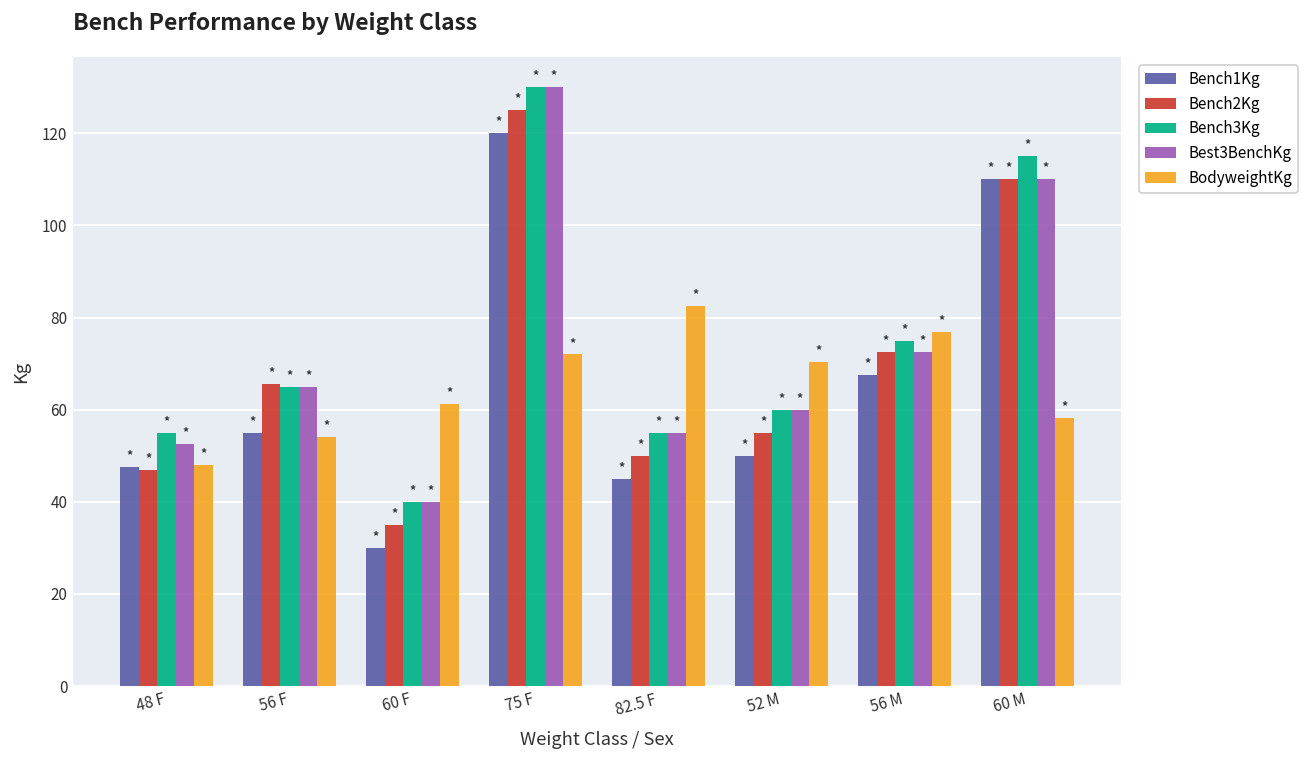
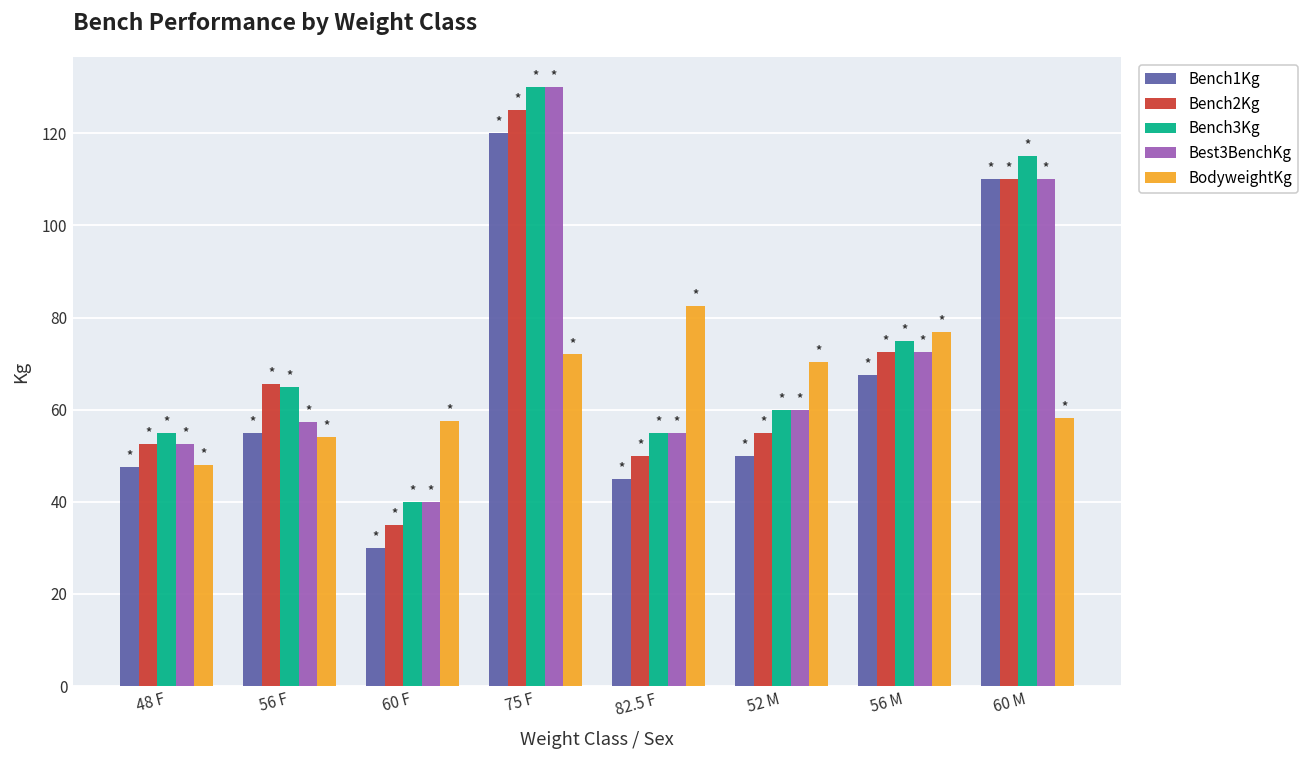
  {
    "Bench1Kg": {
      "48 F": 48,
      "56 F": 55,
      "60 F": 30,
      "75 F": 120,
      "82.5 F": 45,
      "52 M": 50,
      "56 M": 68,
      "60 M": 110
    },
    "Bench2Kg": {
-     "48 F": 47,
+     "48 F": 53,
      "56 F": 66,
      "60 F": 35,
      "75 F": 125,
      "82.5 F": 50,
      "52 M": 55,
      "56 M": 73,
      "60 M": 110
    },
    "Bench3Kg": {
      "48 F": 55,
      "56 F": 65,
      "60 F": 40,
      "75 F": 130,
      "82.5 F": 55,
      "52 M": 60,
      "56 M": 75,
      "60 M": 115
    },
    "Best3BenchKg": {
      "48 F": 53,
-     "56 F": 65,
+     "56 F": 57,
      "60 F": 40,
      "75 F": 130,
      "82.5 F": 55,
      "52 M": 60,
      "56 M": 73,
      "60 M": 110
    },
    "BodyweightKg": {
      "48 F": 48,
      "56 F": 54,
-     "60 F": 61,
+     "60 F": 58,
      "75 F": 72,
      "82.5 F": 83,
      "52 M": 70,
      "56 M": 77,
      "60 M": 58
    }
  }
